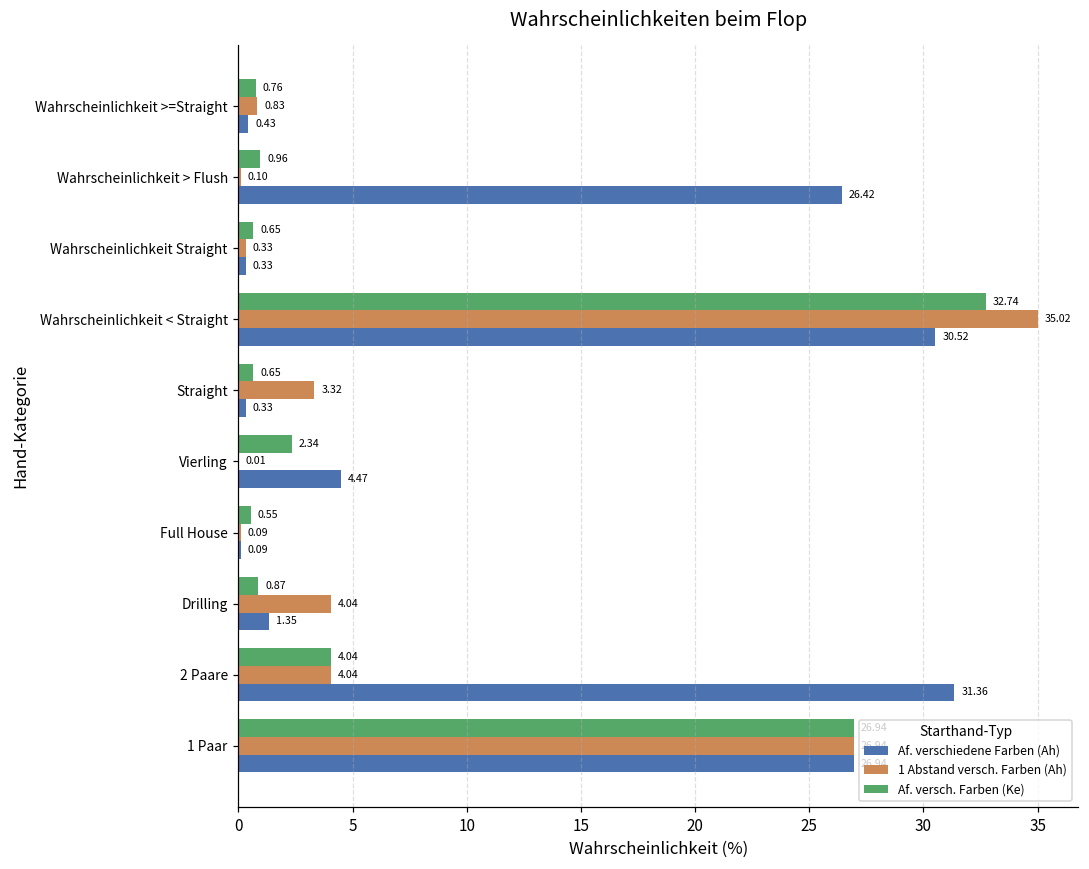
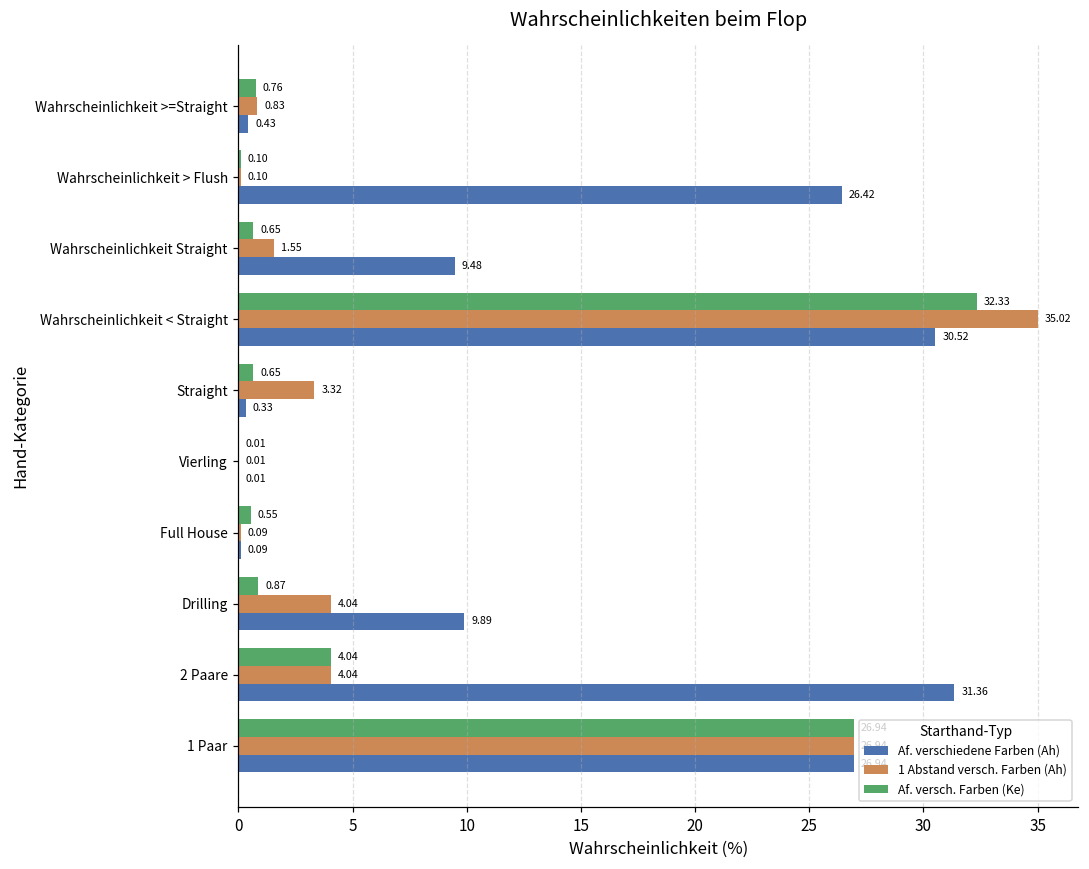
  {
    "Af. verschiedene Farben (Ah)": {
      "Wahrscheinlichkeit >=Straight": 0.43,
      "Wahrscheinlichkeit > Flush": 26.42,
-     "Wahrscheinlichkeit Straight": 0.33,
+     "Wahrscheinlichkeit Straight": 9.48,
      "Wahrscheinlichkeit < Straight": 30.52,
      "Straight": 0.33,
-     "Vierling": 4.47,
+     "Vierling": 0.01,
      "Full House": 0.09,
-     "Drilling": 1.35,
+     "Drilling": 9.89,
      "2 Paare": 31.36
    },
    "1 Abstand versch. Farben (Ah)": {
      "Wahrscheinlichkeit >=Straight": 0.83,
      "Wahrscheinlichkeit > Flush": 0.10,
-     "Wahrscheinlichkeit Straight": 0.33,
+     "Wahrscheinlichkeit Straight": 1.55,
      "Wahrscheinlichkeit < Straight": 35.02,
      "Straight": 3.32,
      "Vierling": 0.01,
      "Full House": 0.09,
      "Drilling": 4.04,
      "2 Paare": 4.04
    },
    "Af. versch. Farben (Ke)": {
      "Wahrscheinlichkeit >=Straight": 0.76,
-     "Wahrscheinlichkeit > Flush": 0.96,
+     "Wahrscheinlichkeit > Flush": 0.10,
      "Wahrscheinlichkeit Straight": 0.65,
-     "Wahrscheinlichkeit < Straight": 32.74,
+     "Wahrscheinlichkeit < Straight": 32.33,
      "Straight": 0.65,
-     "Vierling": 2.34,
+     "Vierling": 0.01,
      "Full House": 0.55,
      "Drilling": 0.87,
      "2 Paare": 4.04
    }
  }
